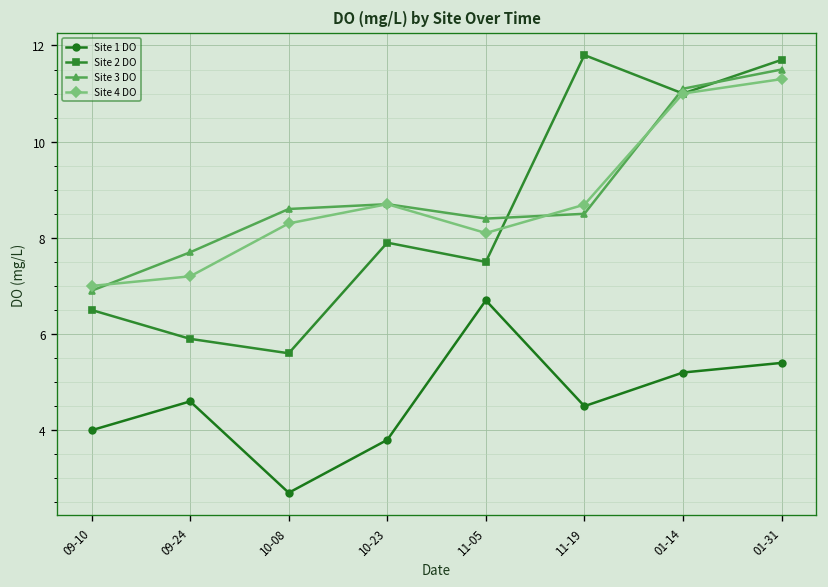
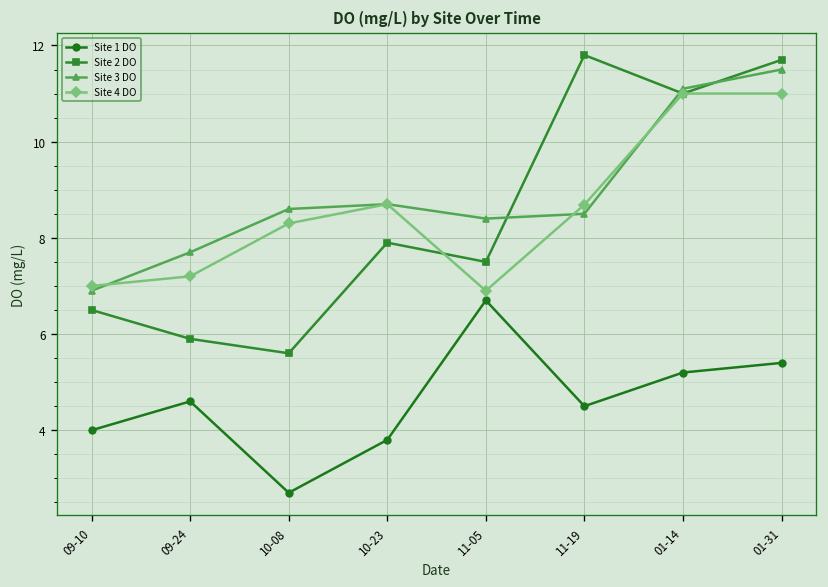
  {
    "Site 4 DO": {
      "09-10": 7.0,
      "09-24": 7.2,
      "10-08": 8.3,
-     "11-05": 8.1,
+     "11-05": 6.9,
      "11-19": 8.7,
-     "01-31": 11.3
+     "01-31": 11.0
    }
  }
